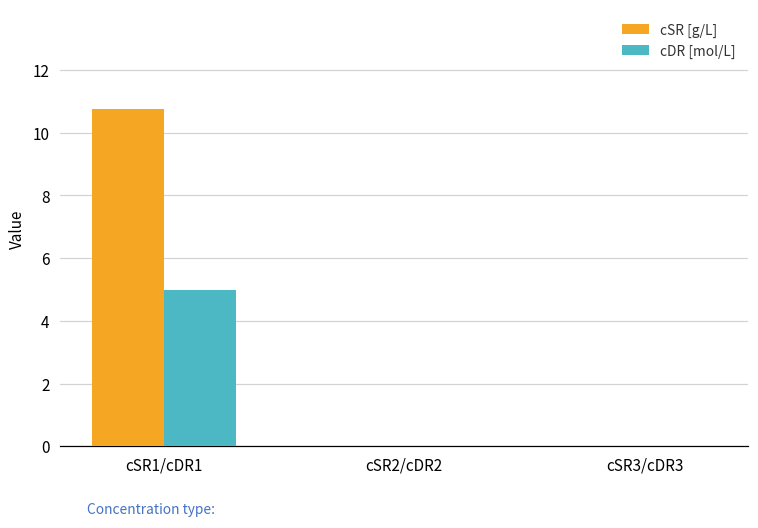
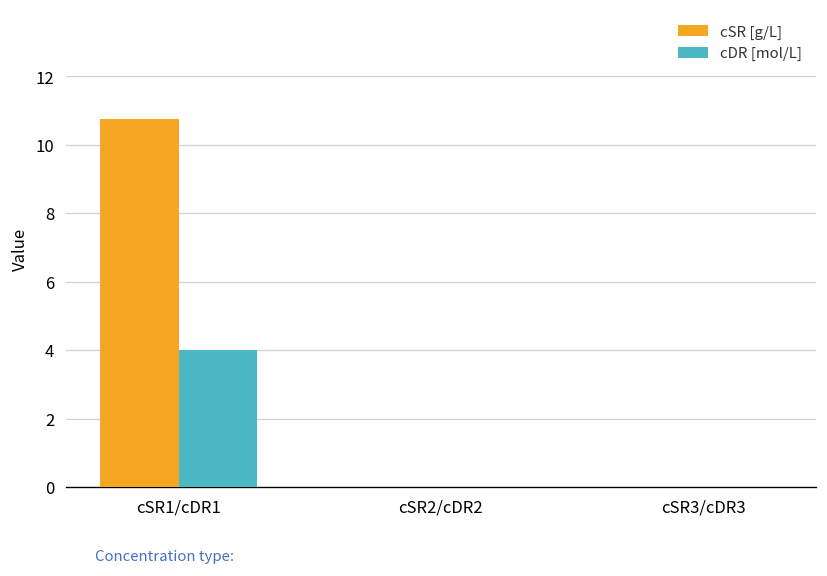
  {
    "cSR [g/L]": {
      "cSR1/cDR1": 10.8,
      "cSR2/cDR2": 0,
      "cSR3/cDR3": 0
    },
    "cDR [mol/L]": {
-     "cSR1/cDR1": 5,
+     "cSR1/cDR1": 4,
      "cSR2/cDR2": 0,
      "cSR3/cDR3": 0
    }
  }
